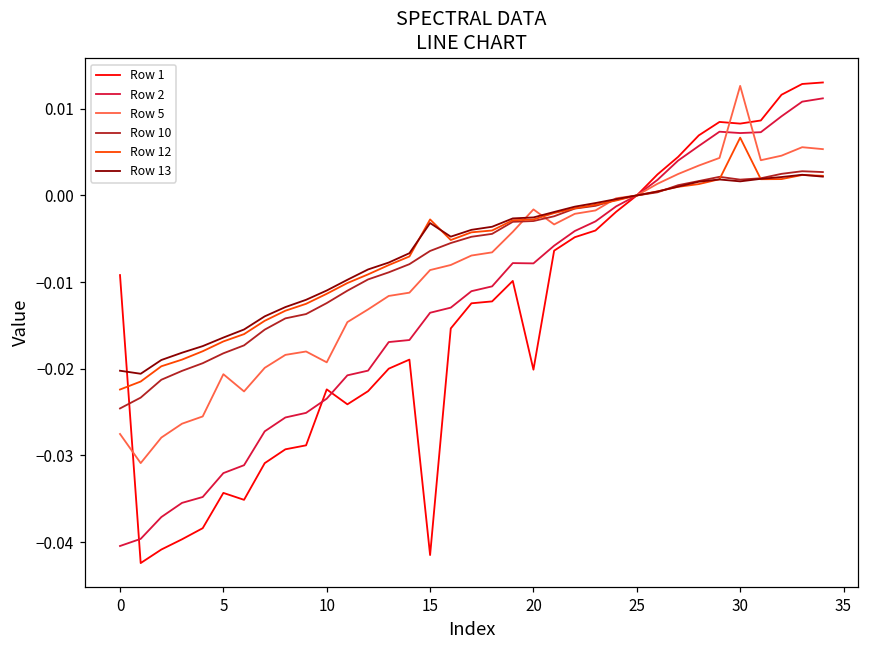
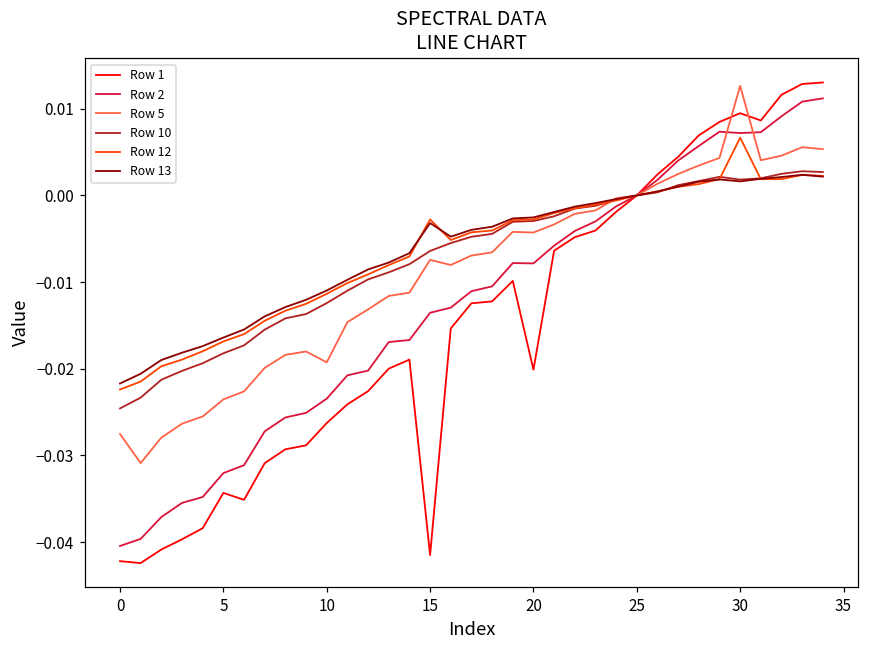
  {
    "Row 1": {
-     "0": -0.009,
+     "0": -0.042,
      "5": -0.034,
-     "10": -0.022,
+     "10": -0.026,
      "15": -0.042,
      "20": -0.020,
-     "30": 0.008
+     "30": 0.009
    },
    "Row 5": {
      "0": -0.028,
-     "5": -0.021,
+     "5": -0.024,
      "10": -0.019,
-     "15": -0.009,
-     "20": -0.002,
+     "15": -0.007,
+     "20": -0.004,
      "30": 0.013
    },
    "Row 12": {
      "0": -0.022,
      "5": -0.017,
      "10": -0.011,
      "15": -0.003,
      "30": 0.007
    },
    "Row 13": {
-     "0": -0.020,
+     "0": -0.022,
      "5": -0.016,
      "10": -0.011,
      "15": -0.003
    }
  }
